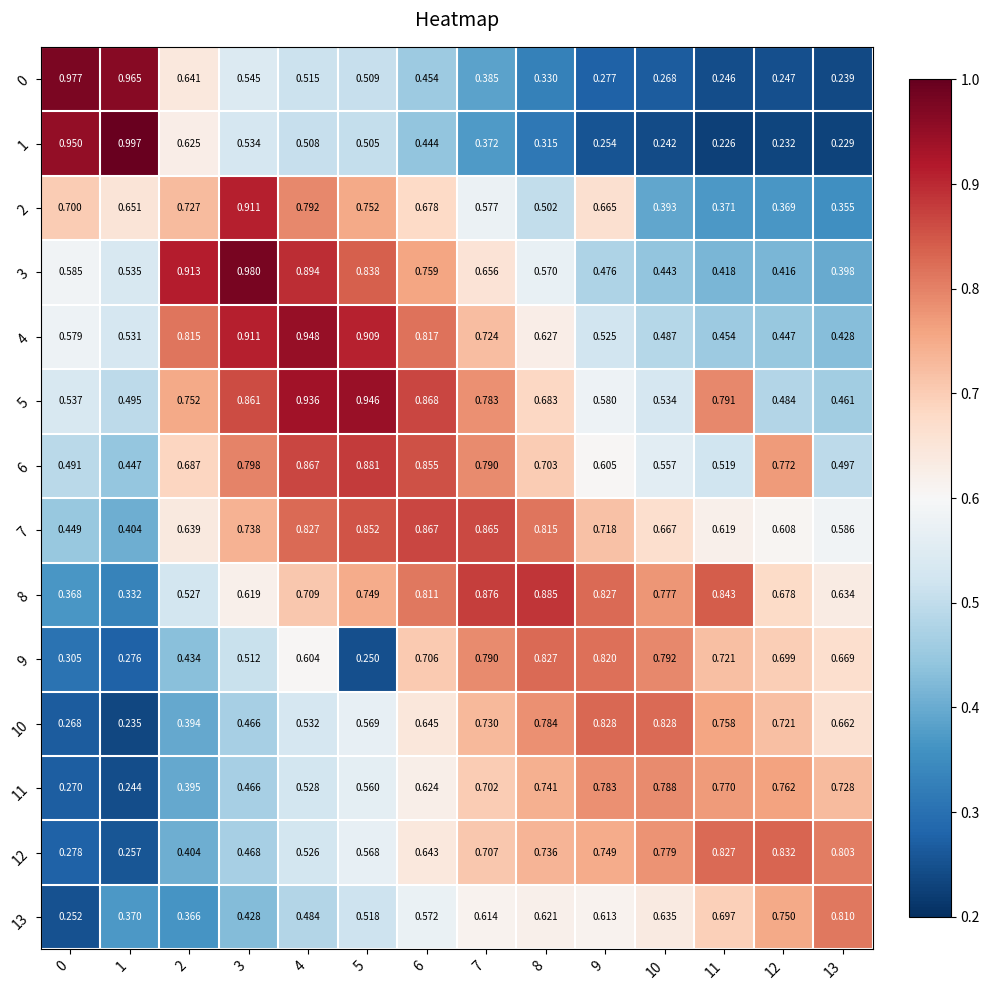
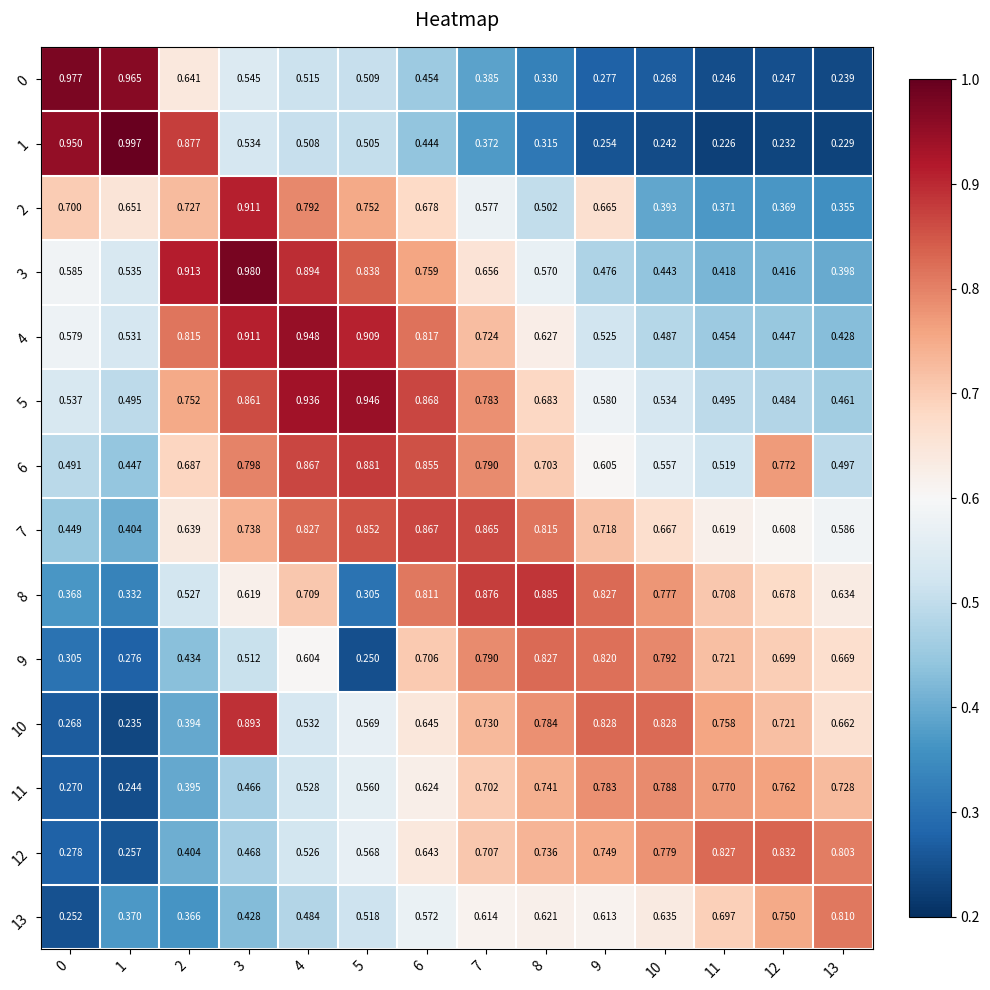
  {
    "0": {
      "0": 0.977,
      "1": 0.965,
      "2": 0.641,
      "3": 0.545,
      "4": 0.515,
      "5": 0.509,
      "6": 0.454,
      "7": 0.385,
      "8": 0.330,
      "9": 0.277,
      "10": 0.268,
      "11": 0.246,
      "12": 0.247,
      "13": 0.239
    },
    "1": {
      "0": 0.950,
      "1": 0.997,
-     "2": 0.625,
+     "2": 0.877,
      "3": 0.534,
      "4": 0.508,
      "5": 0.505,
      "6": 0.444,
      "7": 0.372,
      "8": 0.315,
      "9": 0.254,
      "10": 0.242,
      "11": 0.226,
      "12": 0.232,
      "13": 0.229
    },
    "2": {
      "0": 0.700,
      "1": 0.651,
      "2": 0.727,
      "3": 0.911,
      "4": 0.792,
      "5": 0.752,
      "6": 0.678,
      "7": 0.577,
      "8": 0.502,
      "9": 0.665,
      "10": 0.393,
      "11": 0.371,
      "12": 0.369,
      "13": 0.355
    },
    "3": {
      "0": 0.585,
      "1": 0.535,
      "2": 0.913,
      "3": 0.980,
      "4": 0.894,
      "5": 0.838,
      "6": 0.759,
      "7": 0.656,
      "8": 0.570,
      "9": 0.476,
      "10": 0.443,
      "11": 0.418,
      "12": 0.416,
      "13": 0.398
    },
    "4": {
      "0": 0.579,
      "1": 0.531,
      "2": 0.815,
      "3": 0.911,
      "4": 0.948,
      "5": 0.909,
      "6": 0.817,
      "7": 0.724,
      "8": 0.627,
      "9": 0.525,
      "10": 0.487,
      "11": 0.454,
      "12": 0.447,
      "13": 0.428
    },
    "5": {
      "0": 0.537,
      "1": 0.495,
      "2": 0.752,
      "3": 0.861,
      "4": 0.936,
      "5": 0.946,
      "6": 0.868,
      "7": 0.783,
      "8": 0.683,
      "9": 0.580,
      "10": 0.534,
-     "11": 0.791,
+     "11": 0.495,
      "12": 0.484,
      "13": 0.461
    },
    "6": {
      "0": 0.491,
      "1": 0.447,
      "2": 0.687,
      "3": 0.798,
      "4": 0.867,
      "5": 0.881,
      "6": 0.855,
      "7": 0.790,
      "8": 0.703,
      "9": 0.605,
      "10": 0.557,
      "11": 0.519,
      "12": 0.772,
      "13": 0.497
    },
    "7": {
      "0": 0.449,
      "1": 0.404,
      "2": 0.639,
      "3": 0.738,
      "4": 0.827,
      "5": 0.852,
      "6": 0.867,
      "7": 0.865,
      "8": 0.815,
      "9": 0.718,
      "10": 0.667,
      "11": 0.619,
      "12": 0.608,
      "13": 0.586
    },
    "8": {
      "0": 0.368,
      "1": 0.332,
      "2": 0.527,
      "3": 0.619,
      "4": 0.709,
-     "5": 0.749,
+     "5": 0.305,
      "6": 0.811,
      "7": 0.876,
      "8": 0.885,
      "9": 0.827,
      "10": 0.777,
-     "11": 0.843,
+     "11": 0.708,
      "12": 0.678,
      "13": 0.634
    },
    "9": {
      "0": 0.305,
      "1": 0.276,
      "2": 0.434,
      "3": 0.512,
      "4": 0.604,
      "5": 0.250,
      "6": 0.706,
      "7": 0.790,
      "8": 0.827,
      "9": 0.820,
      "10": 0.792,
      "11": 0.721,
      "12": 0.699,
      "13": 0.669
    },
    "10": {
      "0": 0.268,
      "1": 0.235,
      "2": 0.394,
-     "3": 0.466,
+     "3": 0.893,
      "4": 0.532,
      "5": 0.569,
      "6": 0.645,
      "7": 0.730,
      "8": 0.784,
      "9": 0.828,
      "10": 0.828,
      "11": 0.758,
      "12": 0.721,
      "13": 0.662
    },
    "11": {
      "0": 0.270,
      "1": 0.244,
      "2": 0.395,
      "3": 0.466,
      "4": 0.528,
      "5": 0.560,
      "6": 0.624,
      "7": 0.702,
      "8": 0.741,
      "9": 0.783,
      "10": 0.788,
      "11": 0.770,
      "12": 0.762,
      "13": 0.728
    },
    "12": {
      "0": 0.278,
      "1": 0.257,
      "2": 0.404,
      "3": 0.468,
      "4": 0.526,
      "5": 0.568,
      "6": 0.643,
      "7": 0.707,
      "8": 0.736,
      "9": 0.749,
      "10": 0.779,
      "11": 0.827,
      "12": 0.832,
      "13": 0.803
    },
    "13": {
      "0": 0.252,
      "1": 0.370,
      "2": 0.366,
      "3": 0.428,
      "4": 0.484,
      "5": 0.518,
      "6": 0.572,
      "7": 0.614,
      "8": 0.621,
      "9": 0.613,
      "10": 0.635,
      "11": 0.697,
      "12": 0.750,
      "13": 0.810
    }
  }
